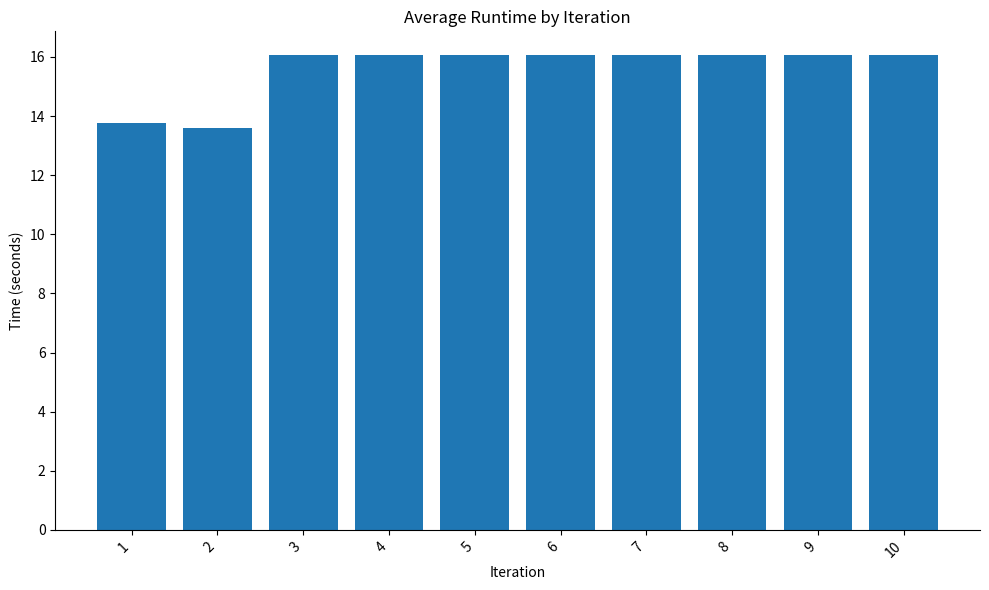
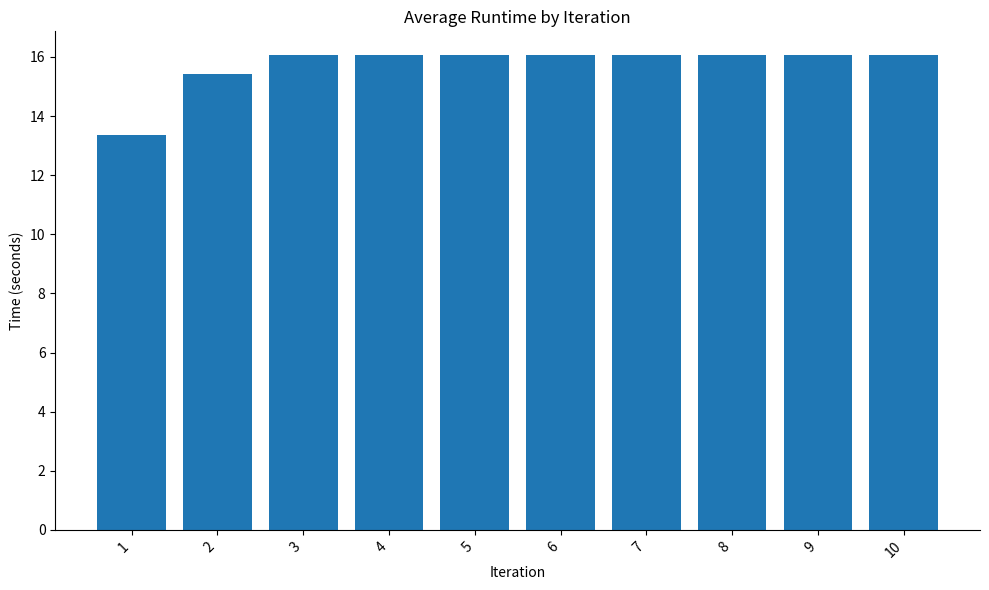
  {
-   "1": 13.8,
-   "2": 13.6,
+   "1": 13.3,
+   "2": 15.4,
    "3": 16.1,
    "4": 16.1,
    "5": 16.1,
    "6": 16.1,
    "7": 16.1,
    "8": 16.1,
    "9": 16.1,
    "10": 16.1
  }
